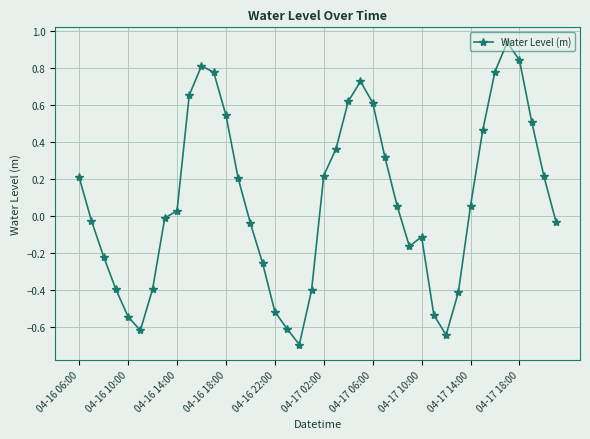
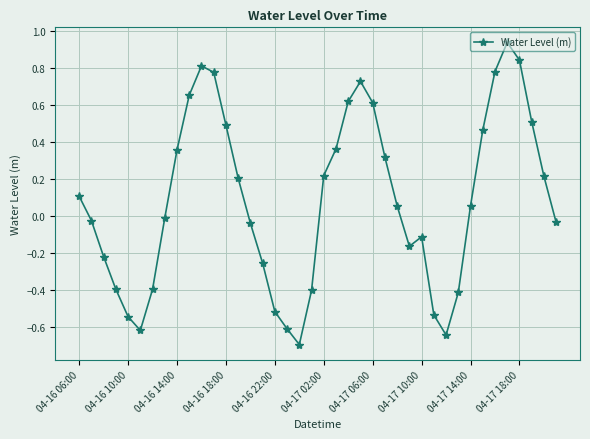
  {
-   "04-16 06:00": 0.21,
+   "04-16 06:00": 0.11,
    "04-16 10:00": -0.54,
-   "04-16 14:00": 0.03,
-   "04-16 18:00": 0.54,
+   "04-16 14:00": 0.36,
+   "04-16 18:00": 0.49,
    "04-16 22:00": -0.52,
    "04-17 02:00": 0.22,
    "04-17 06:00": 0.61,
    "04-17 10:00": -0.11,
    "04-17 14:00": 0.05,
    "04-17 18:00": 0.84
  }
